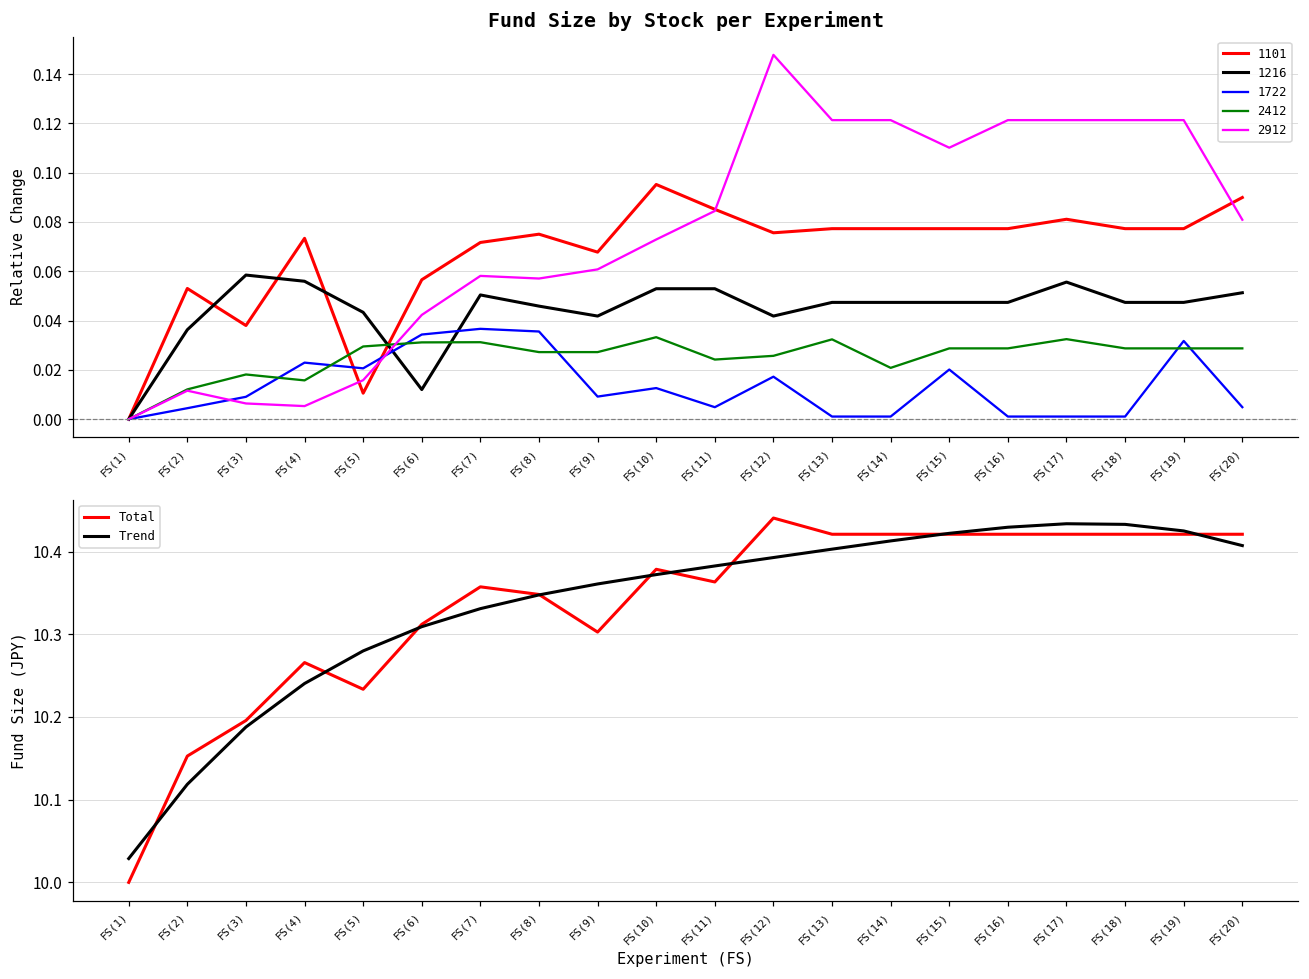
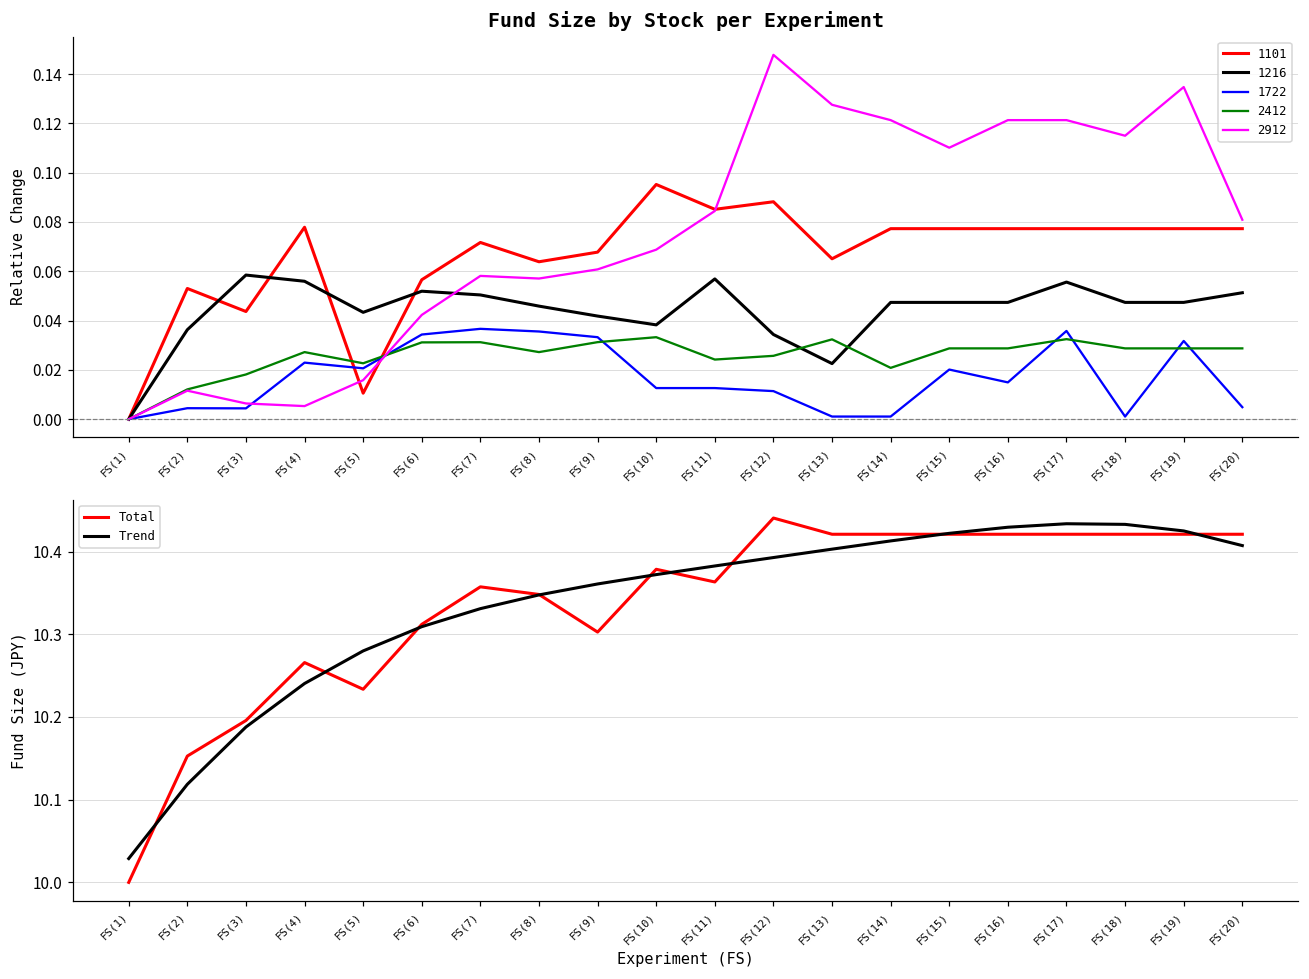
  {
    "Fund Size by Stock per Experiment": {
      "1101": {
        "FS(2)": 0.053,
-       "FS(3)": 0.038,
-       "FS(4)": 0.073,
+       "FS(3)": 0.044,
+       "FS(4)": 0.078,
        "FS(5)": 0.011,
        "FS(6)": 0.057,
        "FS(7)": 0.072,
-       "FS(8)": 0.075,
+       "FS(8)": 0.064,
        "FS(9)": 0.068,
        "FS(10)": 0.095,
-       "FS(12)": 0.076,
-       "FS(13)": 0.077,
+       "FS(12)": 0.088,
+       "FS(13)": 0.065,
        "FS(14)": 0.077,
        "FS(15)": 0.077,
        "FS(16)": 0.077,
-       "FS(17)": 0.081,
+       "FS(17)": 0.077,
        "FS(18)": 0.077,
        "FS(19)": 0.077,
-       "FS(20)": 0.090
+       "FS(20)": 0.077
      },
      "1216": {
        "FS(2)": 0.036,
        "FS(3)": 0.058,
        "FS(4)": 0.056,
        "FS(5)": 0.043,
-       "FS(6)": 0.012,
+       "FS(6)": 0.052,
        "FS(7)": 0.050,
        "FS(8)": 0.046,
        "FS(9)": 0.042,
-       "FS(10)": 0.053,
-       "FS(11)": 0.053,
-       "FS(12)": 0.042,
-       "FS(13)": 0.047,
+       "FS(10)": 0.038,
+       "FS(11)": 0.057,
+       "FS(12)": 0.034,
+       "FS(13)": 0.023,
        "FS(14)": 0.047,
        "FS(15)": 0.047,
        "FS(16)": 0.047,
        "FS(17)": 0.056,
        "FS(18)": 0.047,
        "FS(19)": 0.047,
        "FS(20)": 0.051
      },
      "1722": {
        "FS(2)": 0.004,
-       "FS(3)": 0.009,
+       "FS(3)": 0.004,
        "FS(4)": 0.023,
        "FS(5)": 0.021,
        "FS(6)": 0.034,
        "FS(7)": 0.037,
        "FS(8)": 0.036,
-       "FS(9)": 0.009,
+       "FS(9)": 0.033,
        "FS(10)": 0.013,
-       "FS(11)": 0.005,
-       "FS(12)": 0.017,
+       "FS(11)": 0.013,
+       "FS(12)": 0.011,
        "FS(13)": 0.001,
        "FS(14)": 0.001,
        "FS(15)": 0.020,
-       "FS(16)": 0.001,
-       "FS(17)": 0.001,
+       "FS(16)": 0.015,
+       "FS(17)": 0.036,
        "FS(18)": 0.001,
        "FS(19)": 0.032,
        "FS(20)": 0.005
      },
      "2412": {
        "FS(3)": 0.018,
-       "FS(4)": 0.016,
-       "FS(5)": 0.030,
+       "FS(4)": 0.027,
+       "FS(5)": 0.023,
        "FS(6)": 0.031,
        "FS(7)": 0.031,
        "FS(8)": 0.027,
-       "FS(9)": 0.027,
+       "FS(9)": 0.031,
        "FS(10)": 0.033,
        "FS(11)": 0.024,
        "FS(12)": 0.026,
        "FS(13)": 0.032,
        "FS(14)": 0.021,
        "FS(15)": 0.029,
        "FS(16)": 0.029,
        "FS(17)": 0.032,
        "FS(18)": 0.029,
        "FS(19)": 0.029,
        "FS(20)": 0.029
      },
      "2912": {
        "FS(3)": 0.006,
        "FS(4)": 0.005,
        "FS(5)": 0.016,
        "FS(6)": 0.042,
        "FS(7)": 0.058,
        "FS(8)": 0.057,
        "FS(9)": 0.061,
-       "FS(10)": 0.073,
+       "FS(10)": 0.069,
        "FS(12)": 0.148,
-       "FS(13)": 0.121,
+       "FS(13)": 0.128,
        "FS(14)": 0.121,
        "FS(15)": 0.110,
        "FS(16)": 0.121,
        "FS(17)": 0.121,
-       "FS(18)": 0.121,
-       "FS(19)": 0.121,
+       "FS(18)": 0.115,
+       "FS(19)": 0.135,
        "FS(20)": 0.081
      }
    }
  }
